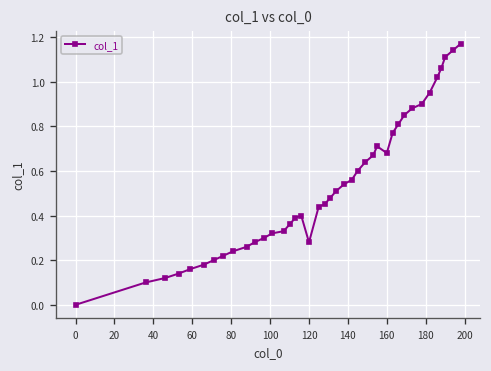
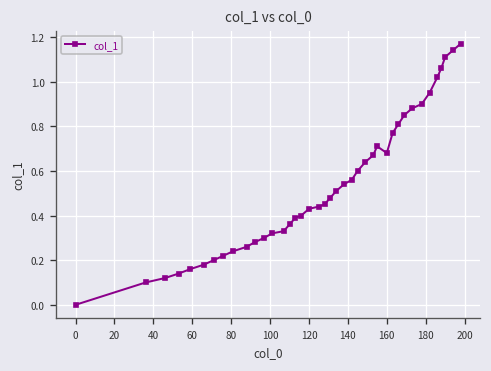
  {
    "0": 0.00,
-   "120": 0.28,
+   "120": 0.43,
    "160": 0.68
  }
